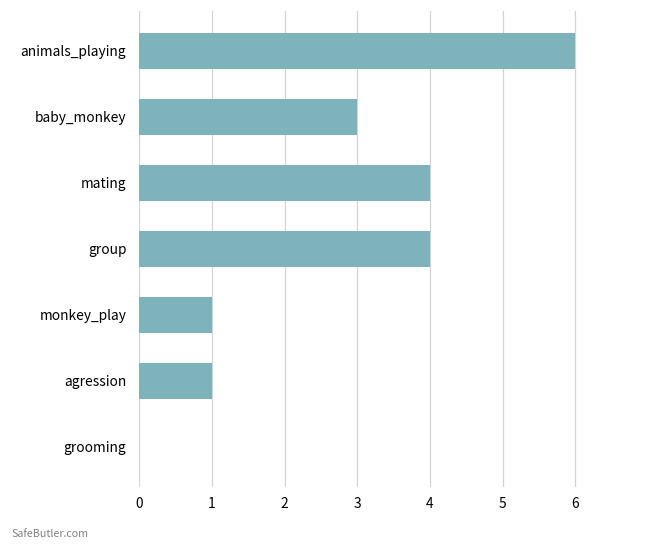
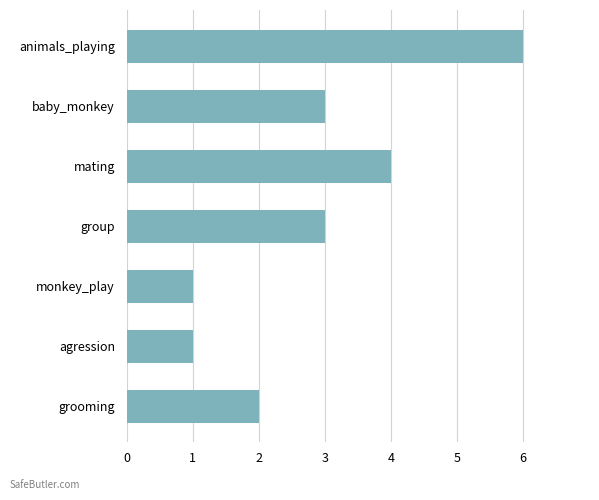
  {
    "animals_playing": 6,
    "baby_monkey": 3,
    "mating": 4,
-   "group": 4,
+   "group": 3,
    "monkey_play": 1,
    "agression": 1,
-   "grooming": 0
+   "grooming": 2
  }
